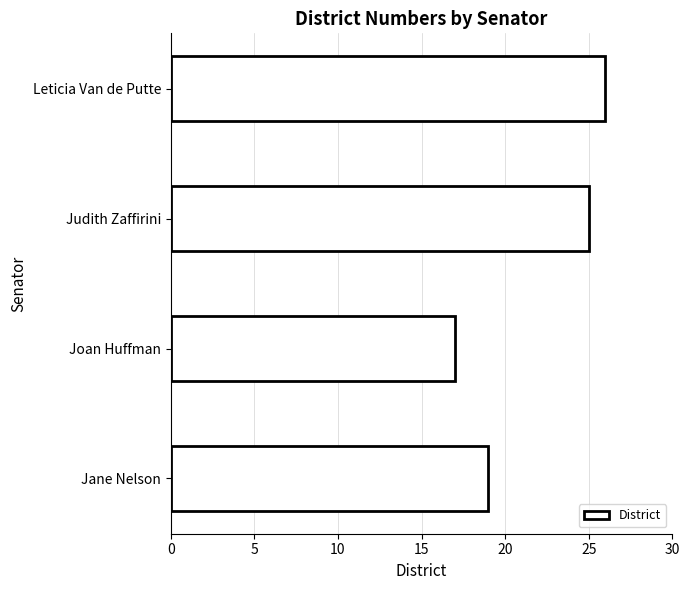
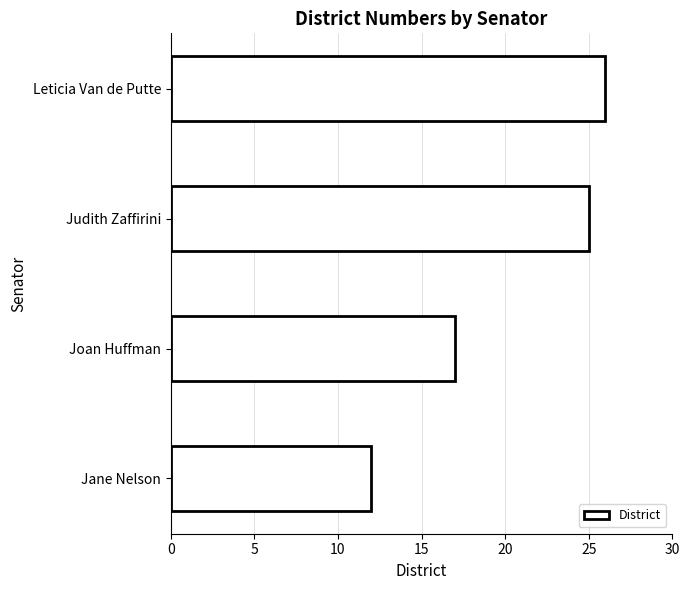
  {
    "Leticia Van de Putte": 26,
    "Judith Zaffirini": 25,
    "Joan Huffman": 17,
-   "Jane Nelson": 19
+   "Jane Nelson": 12
  }
